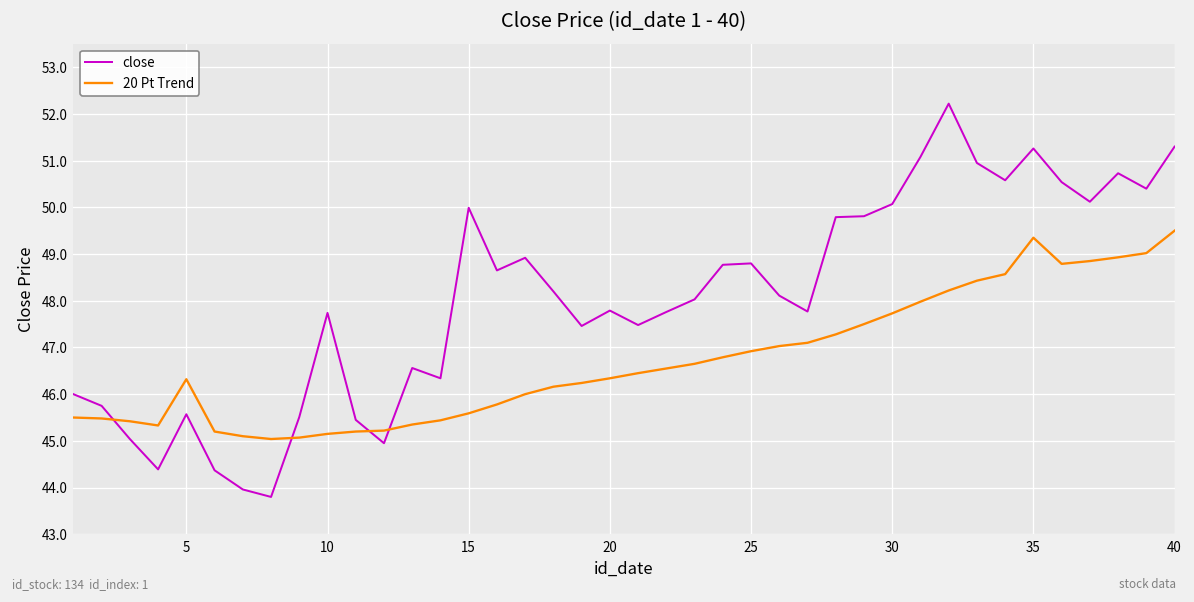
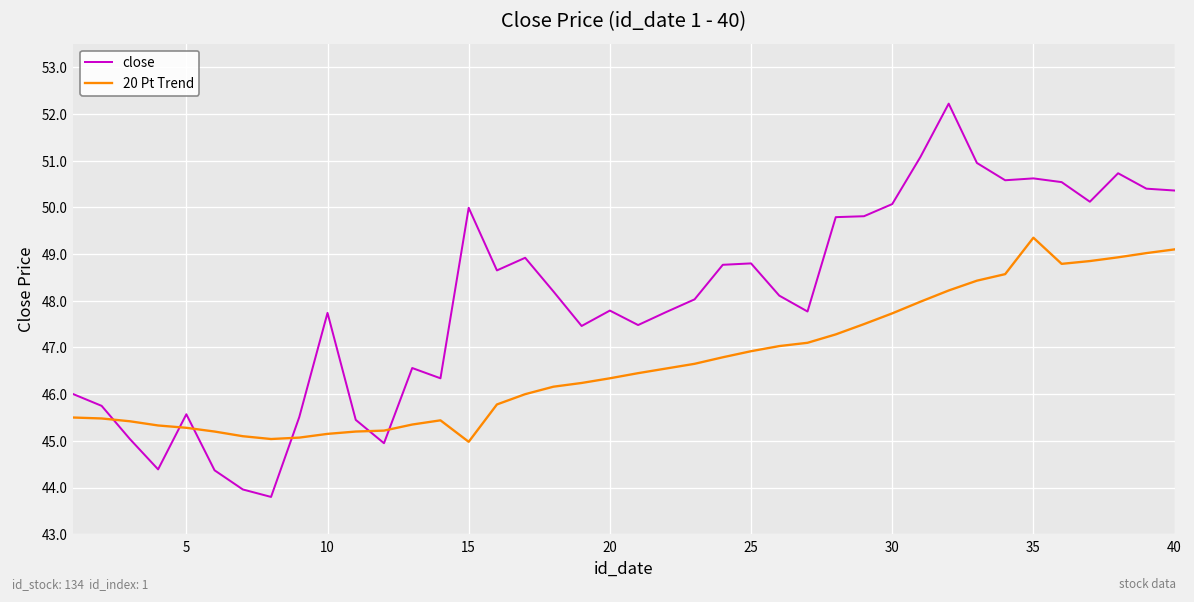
  {
    "close": {
      "5": 45.6,
      "10": 47.7,
      "15": 50.0,
      "20": 47.8,
      "25": 48.8,
      "30": 50.1,
-     "35": 51.3,
-     "40": 51.3
+     "35": 50.6,
+     "40": 50.4
    },
    "20 Pt Trend": {
-     "5": 46.3,
+     "5": 45.3,
      "10": 45.2,
-     "15": 45.6,
+     "15": 45.0,
      "20": 46.3,
      "25": 46.9,
      "30": 47.7,
      "35": 49.4,
-     "40": 49.5
+     "40": 49.1
    }
  }
